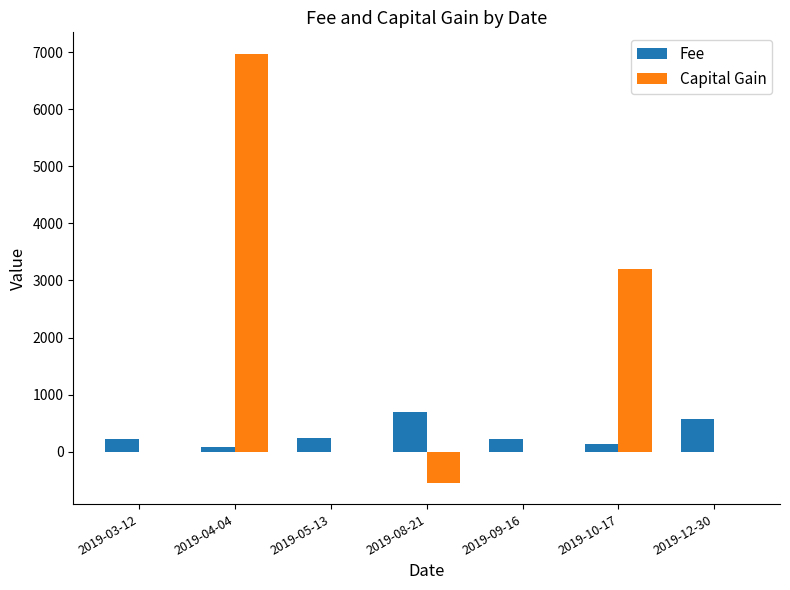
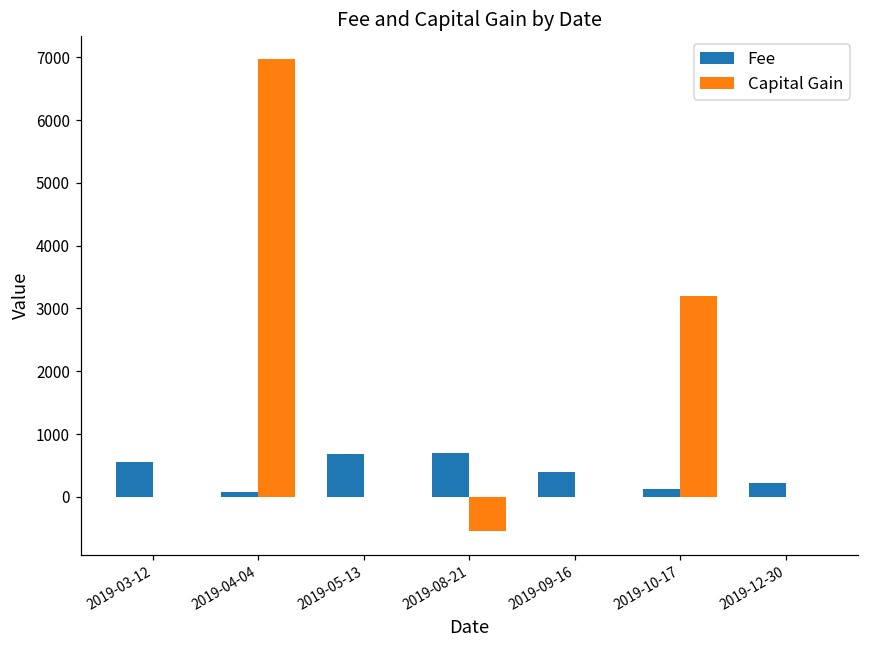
  {
    "Fee": {
-     "2019-03-12": 200,
+     "2019-03-12": 500,
      "2019-04-04": 100,
-     "2019-05-13": 200,
+     "2019-05-13": 700,
      "2019-08-21": 700,
-     "2019-09-16": 200,
+     "2019-09-16": 400,
      "2019-10-17": 100,
-     "2019-12-30": 600
+     "2019-12-30": 200
    },
    "Capital Gain": {
      "2019-03-12": 0,
      "2019-04-04": 7000,
      "2019-05-13": 0,
      "2019-08-21": -500,
      "2019-09-16": 0,
      "2019-10-17": 3200,
      "2019-12-30": 0
    }
  }
